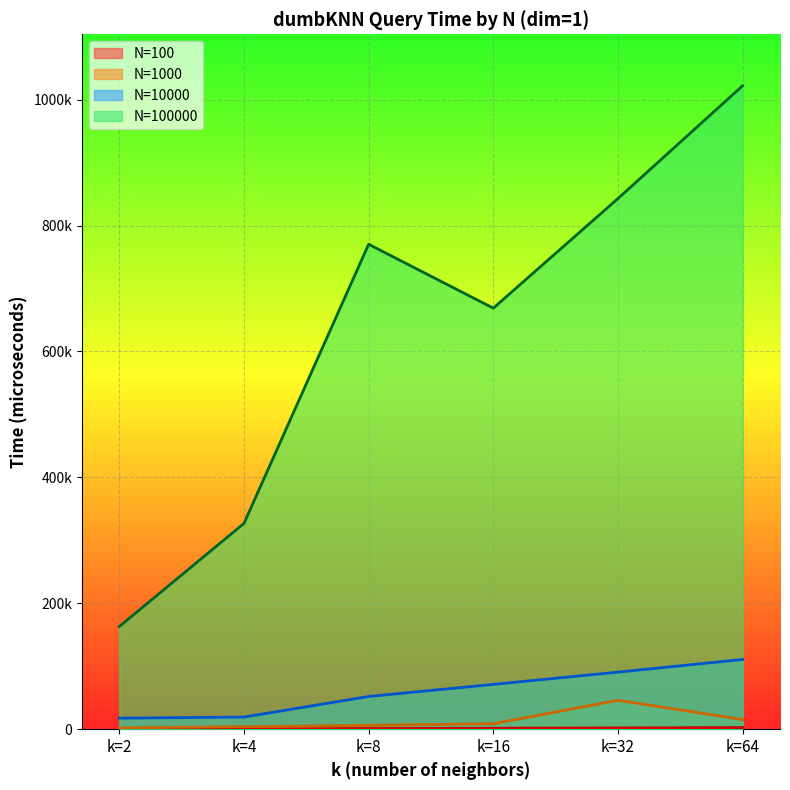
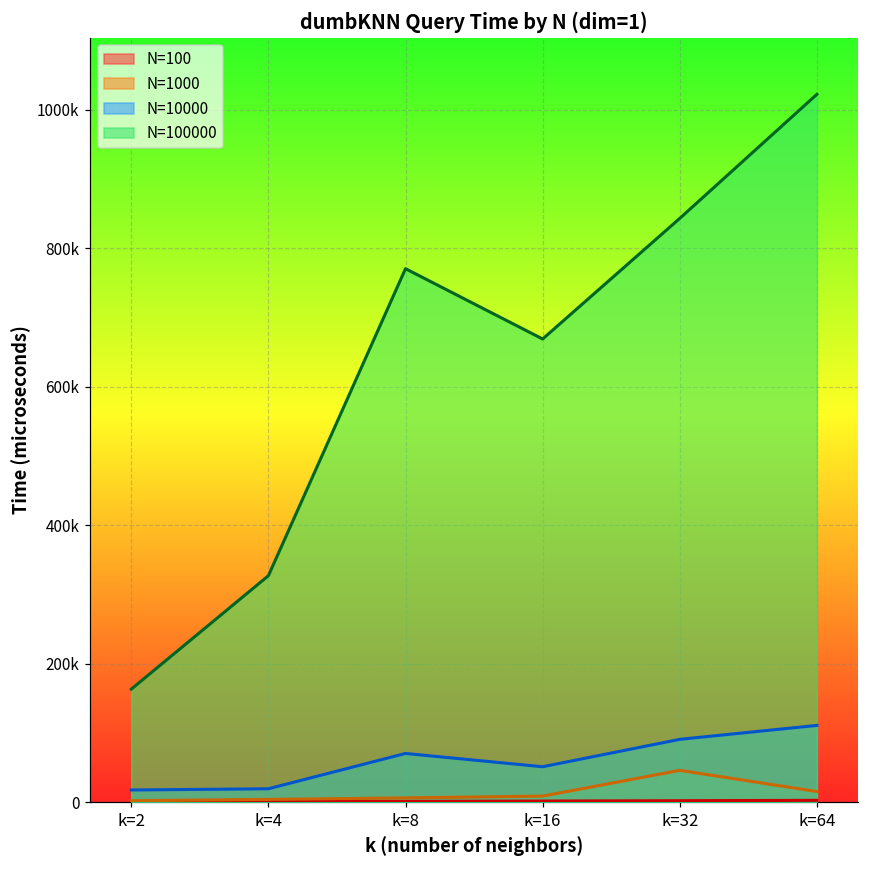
  {
    "N=100": {
      "k=8": 0,
      "k=16": 0,
      "k=32": 0,
      "k=64": 0
    },
    "N=1000": {
      "k=8": 10000,
      "k=16": 10000,
      "k=32": 50000,
      "k=64": 20000
    },
    "N=10000": {
      "k=2": 20000,
      "k=4": 20000,
-     "k=8": 50000,
-     "k=16": 70000,
+     "k=8": 70000,
+     "k=16": 50000,
      "k=32": 90000,
      "k=64": 110000
    },
    "N=100000": {
      "k=2": 160000,
      "k=4": 330000,
      "k=8": 770000,
      "k=16": 670000,
      "k=32": 840000,
      "k=64": 1020000
    }
  }
